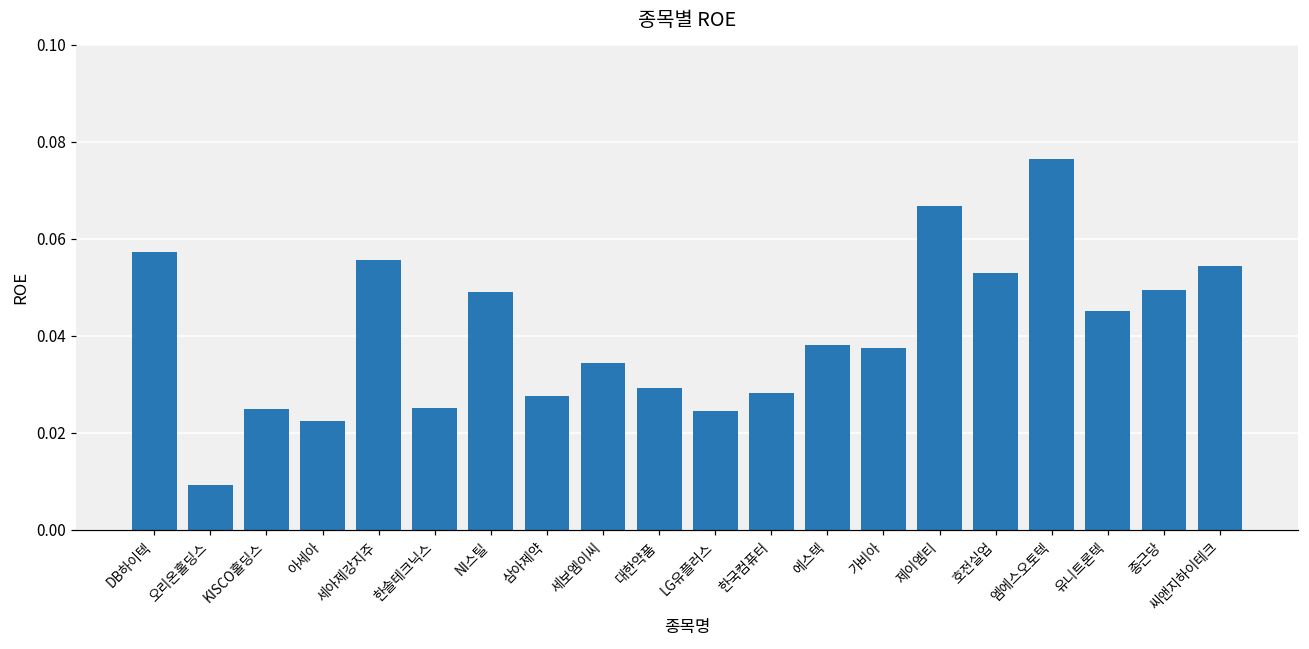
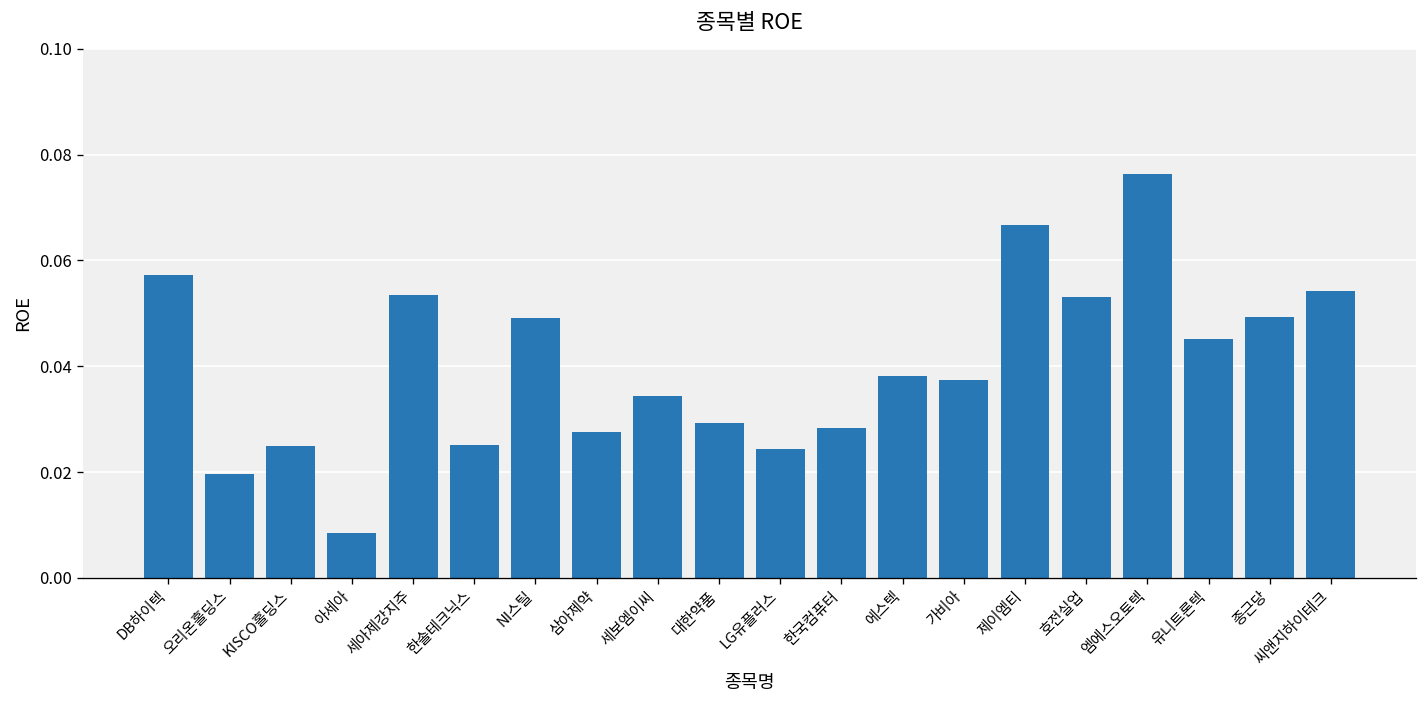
  {
    "DB하이텍": 0.057,
-   "오리온홀딩스": 0.009,
+   "오리온홀딩스": 0.020,
    "KISCO홀딩스": 0.025,
-   "아세아": 0.022,
-   "세아제강지주": 0.056,
+   "아세아": 0.008,
+   "세아제강지주": 0.054,
    "한솔테크닉스": 0.025,
    "NI스틸": 0.049,
    "삼아제약": 0.028,
    "세보엠이씨": 0.034,
    "대한약품": 0.029,
    "LG유플러스": 0.024,
    "한국컴퓨터": 0.028,
    "에스텍": 0.038,
    "가비아": 0.037,
    "제이엠티": 0.067,
    "호전실업": 0.053,
    "엠에스오토텍": 0.076,
    "유니트론텍": 0.045,
    "종근당": 0.049,
    "씨앤지하이테크": 0.054
  }
